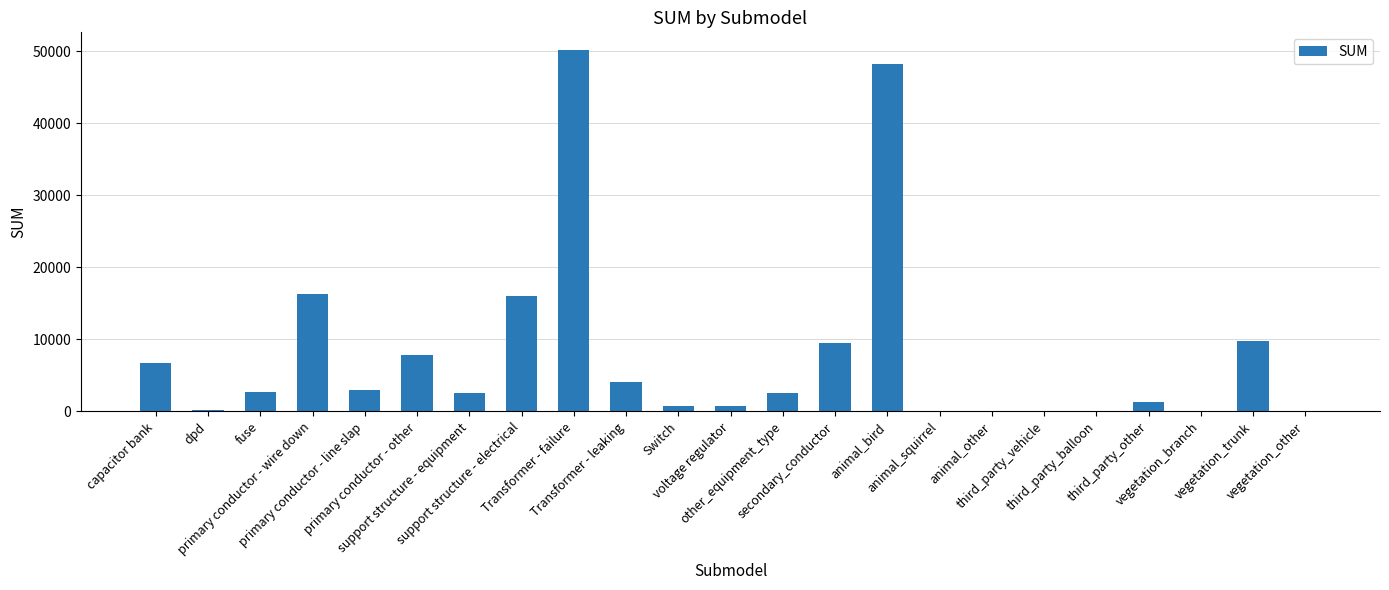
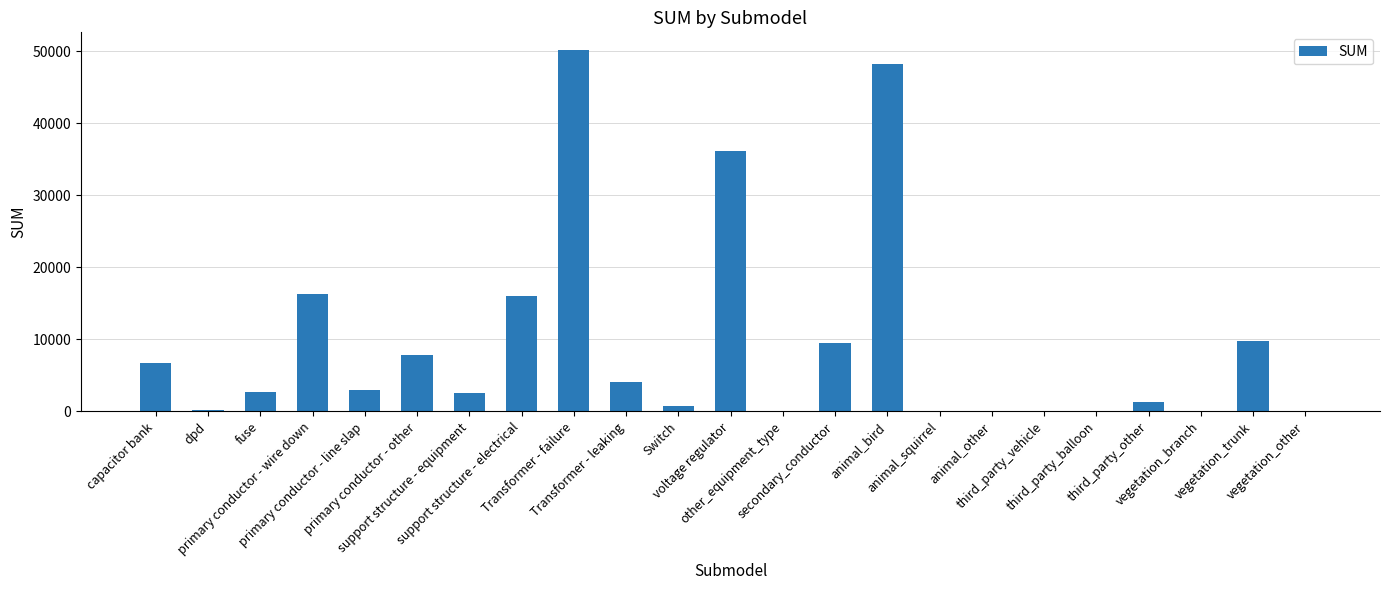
  {
    "capacitor bank": 7000,
    "fuse": 3000,
    "primary conductor - wire down": 16000,
    "primary conductor - line slap": 3000,
    "primary conductor - other": 8000,
    "support structure - equipment": 3000,
    "support structure - electrical": 16000,
    "Transformer - failure": 50000,
    "Transformer - leaking": 4000,
    "Switch": 1000,
-   "voltage regulator": 1000,
-   "other_equipment_type": 3000,
+   "voltage regulator": 36000,
+   "other_equipment_type": 0,
    "secondary_conductor": 9000,
    "animal_bird": 48000,
    "third_party_other": 1000,
    "vegetation_trunk": 10000
  }
